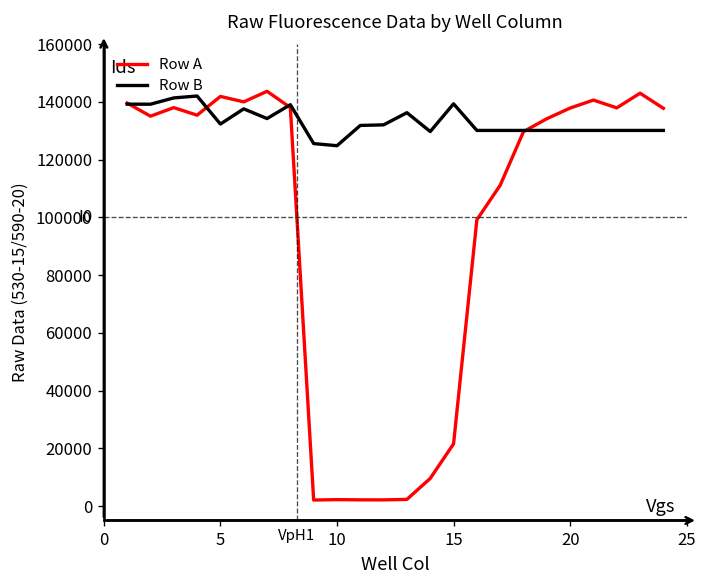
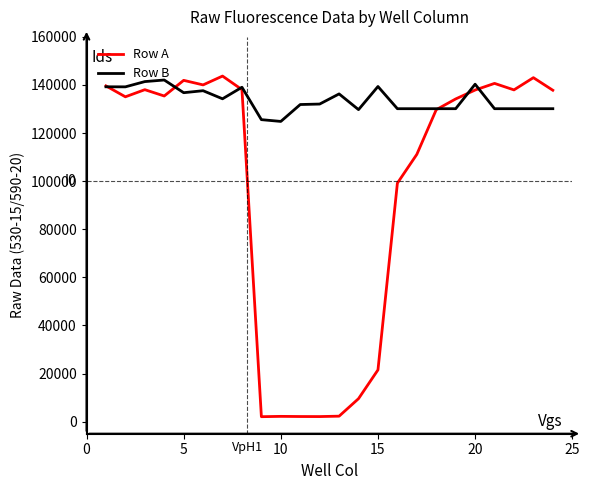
  {
    "Row A": {
      "5": 142000,
      "10": 2000,
      "15": 22000,
      "20": 138000
    },
    "Row B": {
-     "5": 132000,
+     "5": 137000,
      "10": 125000,
      "15": 139000,
-     "20": 130000
+     "20": 140000
    }
  }
